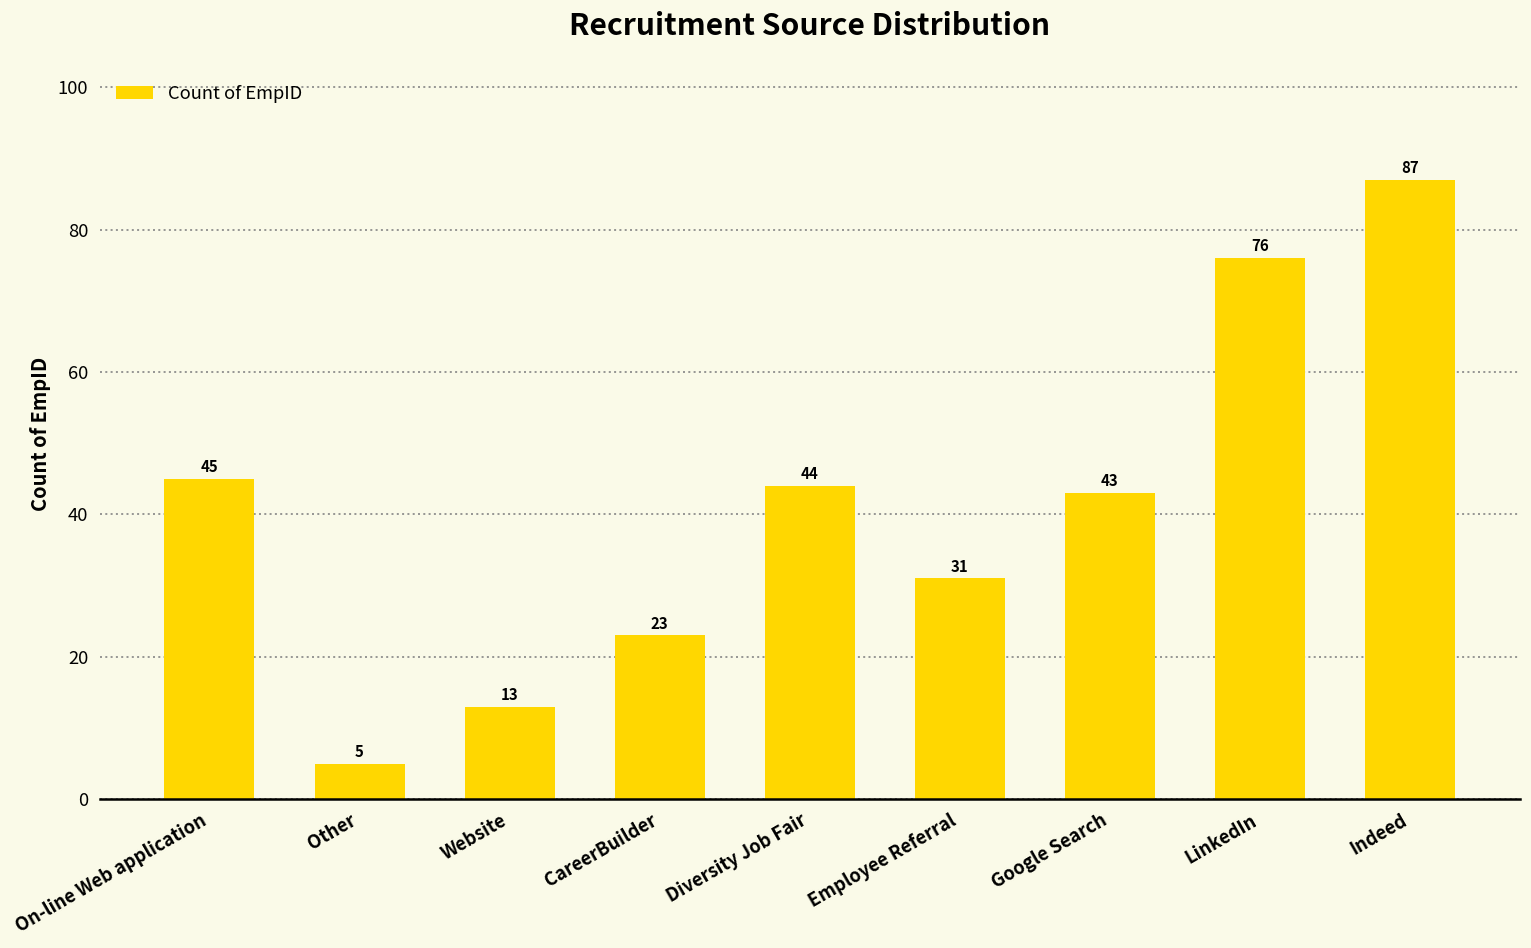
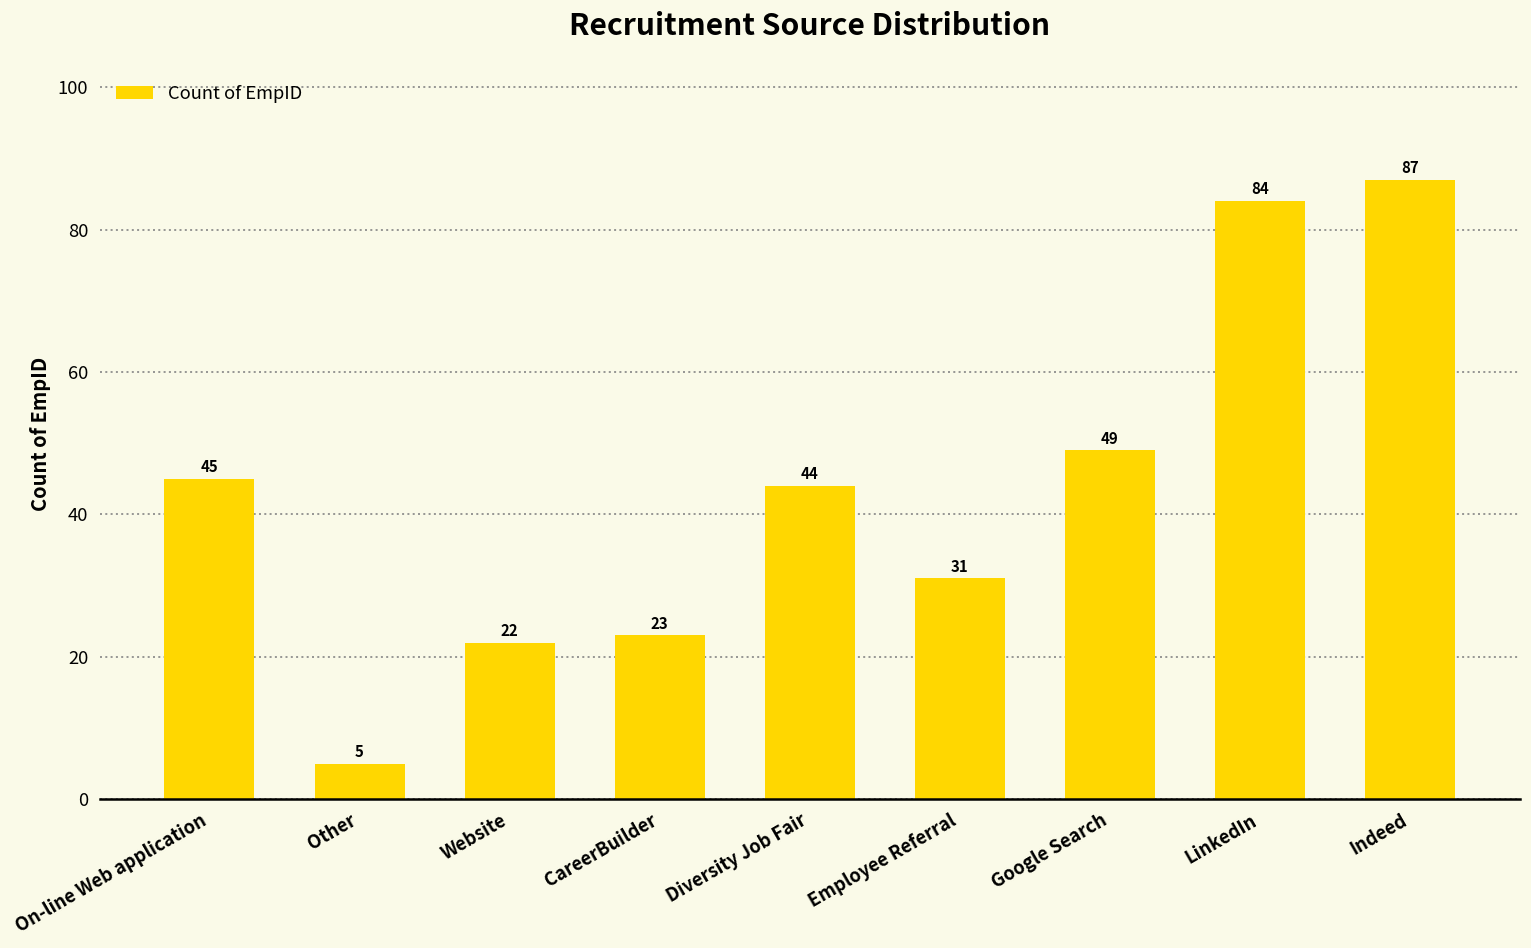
  {
    "On-line Web application": 45,
    "Other": 5,
-   "Website": 13,
+   "Website": 22,
    "CareerBuilder": 23,
    "Diversity Job Fair": 44,
    "Employee Referral": 31,
-   "Google Search": 43,
-   "LinkedIn": 76,
+   "Google Search": 49,
+   "LinkedIn": 84,
    "Indeed": 87
  }
